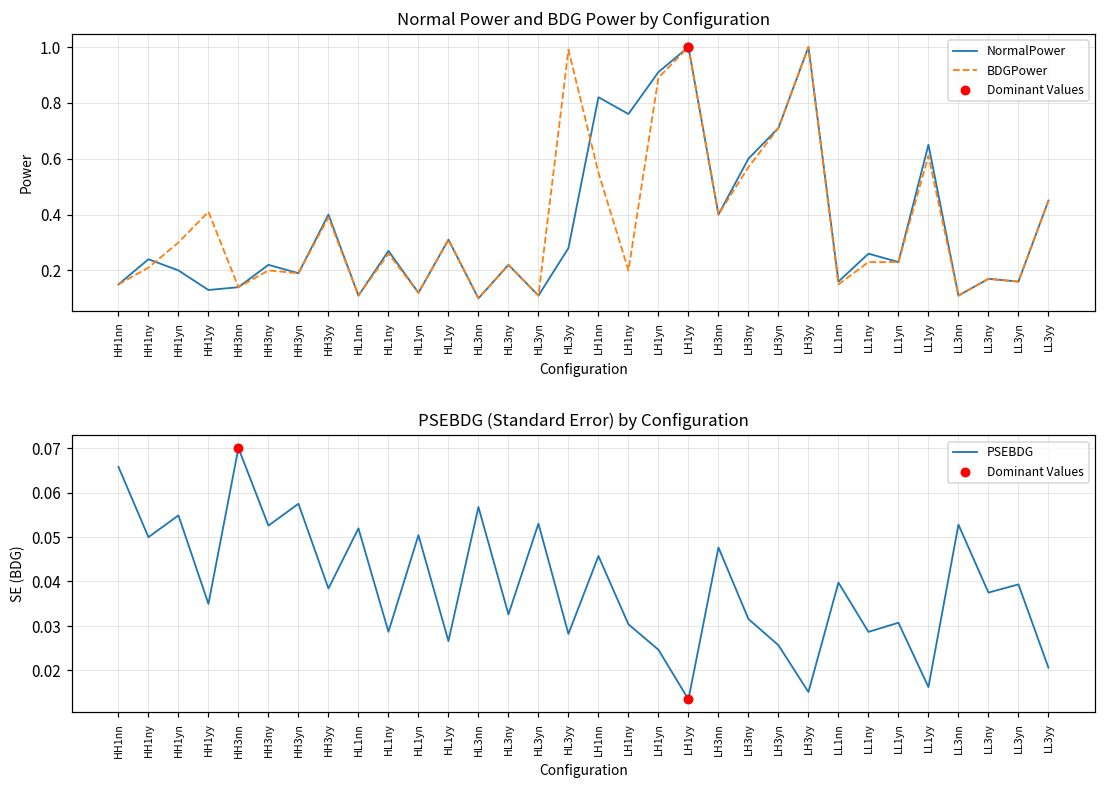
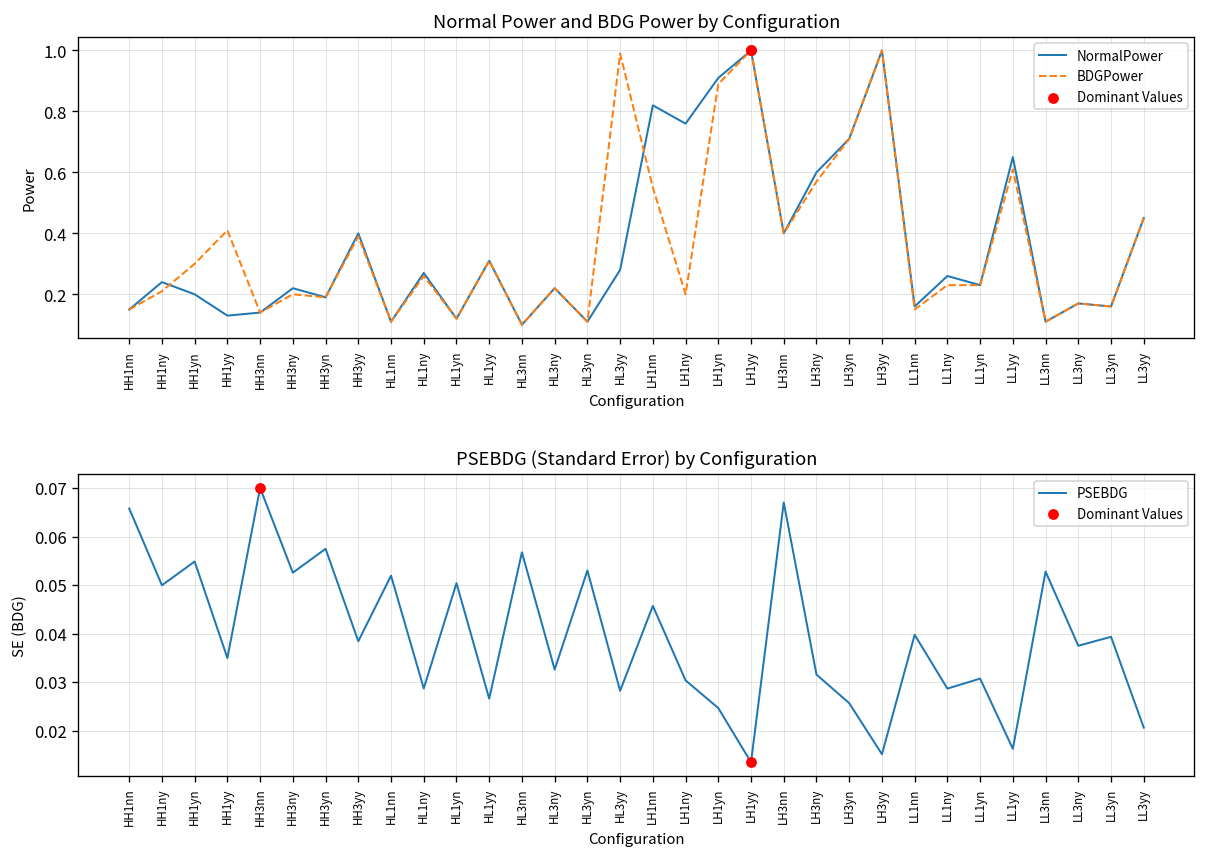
  {
    "Normal Power and BDG Power by Configuration": {
      "NormalPower": {
        "HH1ny": 0.24,
        "HH1yn": 0.20,
        "HH1yy": 0.13,
        "HH3ny": 0.22,
        "HH3yy": 0.40,
        "HL3yy": 0.28,
        "LH1nn": 0.82,
        "LH1ny": 0.76,
        "LH1yn": 0.91,
        "LH3ny": 0.60,
        "LL1ny": 0.26,
        "LL1yy": 0.65
      },
      "BDGPower": {
        "HH1ny": 0.21,
        "HH1yn": 0.30,
        "HH1yy": 0.41,
        "HH3ny": 0.20,
        "HH3yy": 0.39,
        "HL3yy": 0.99,
        "LH1nn": 0.55,
        "LH1ny": 0.20,
        "LH1yn": 0.89,
        "LH3ny": 0.57,
        "LL1ny": 0.23,
        "LL1yy": 0.61
      }
    },
    "PSEBDG (Standard Error) by Configuration": {
      "PSEBDG": {
        "HH1nn": 0.066,
        "HH1ny": 0.050,
        "HH1yn": 0.055,
        "HH1yy": 0.035,
        "HH3ny": 0.053,
        "HH3yn": 0.057,
        "HH3yy": 0.038,
        "HL1nn": 0.052,
        "HL1ny": 0.029,
        "HL1yn": 0.050,
        "HL1yy": 0.027,
        "HL3nn": 0.057,
        "HL3ny": 0.033,
        "HL3yn": 0.053,
        "HL3yy": 0.028,
        "LH1nn": 0.046,
        "LH1ny": 0.030,
        "LH1yn": 0.025,
-       "LH3nn": 0.048,
+       "LH3nn": 0.067,
        "LH3ny": 0.032,
        "LH3yn": 0.026,
        "LH3yy": 0.015,
        "LL1nn": 0.040,
        "LL1ny": 0.029,
        "LL1yn": 0.031,
        "LL1yy": 0.016,
        "LL3nn": 0.053,
        "LL3ny": 0.038,
        "LL3yn": 0.039,
        "LL3yy": 0.021
      }
    }
  }
